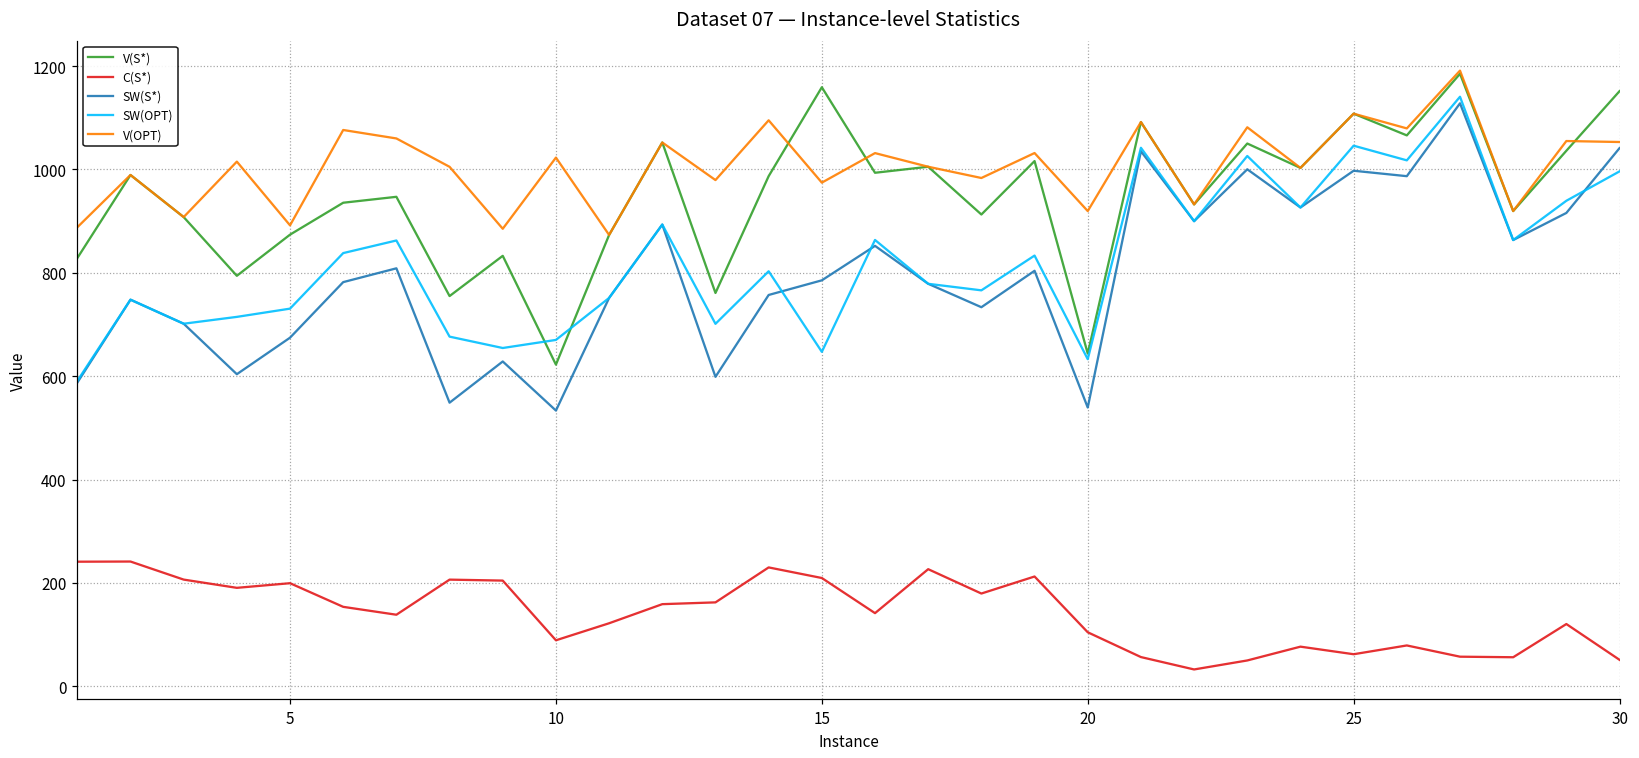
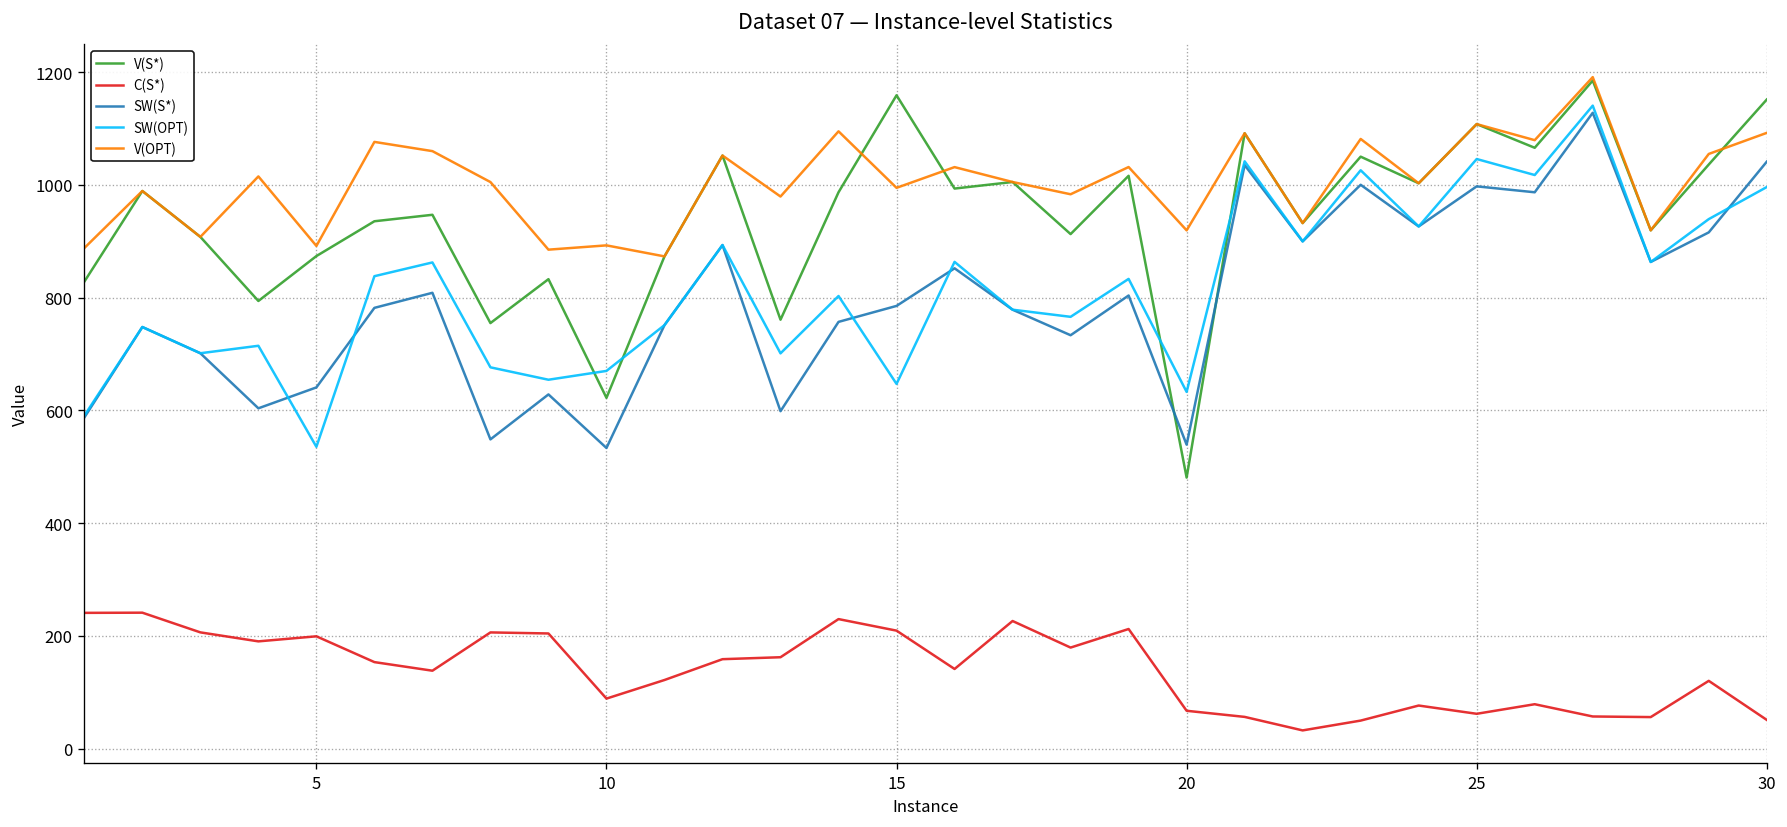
  {
    "V(S*)": {
      "5": 870,
      "10": 620,
      "15": 1160,
-     "20": 640,
+     "20": 480,
      "30": 1150
    },
    "C(S*)": {
      "5": 200,
      "10": 90,
      "15": 210,
-     "20": 100,
+     "20": 70,
      "25": 60,
      "30": 50
    },
    "SW(S*)": {
-     "5": 670,
+     "5": 640,
      "10": 530,
      "15": 790,
      "20": 540,
      "25": 1000,
      "30": 1040
    },
    "SW(OPT)": {
-     "5": 730,
+     "5": 540,
      "10": 670,
      "15": 650,
      "20": 630,
      "25": 1050,
      "30": 1000
    },
    "V(OPT)": {
      "5": 890,
-     "10": 1020,
-     "15": 970,
+     "10": 890,
+     "15": 990,
      "20": 920,
-     "30": 1050
+     "30": 1090
    }
  }
